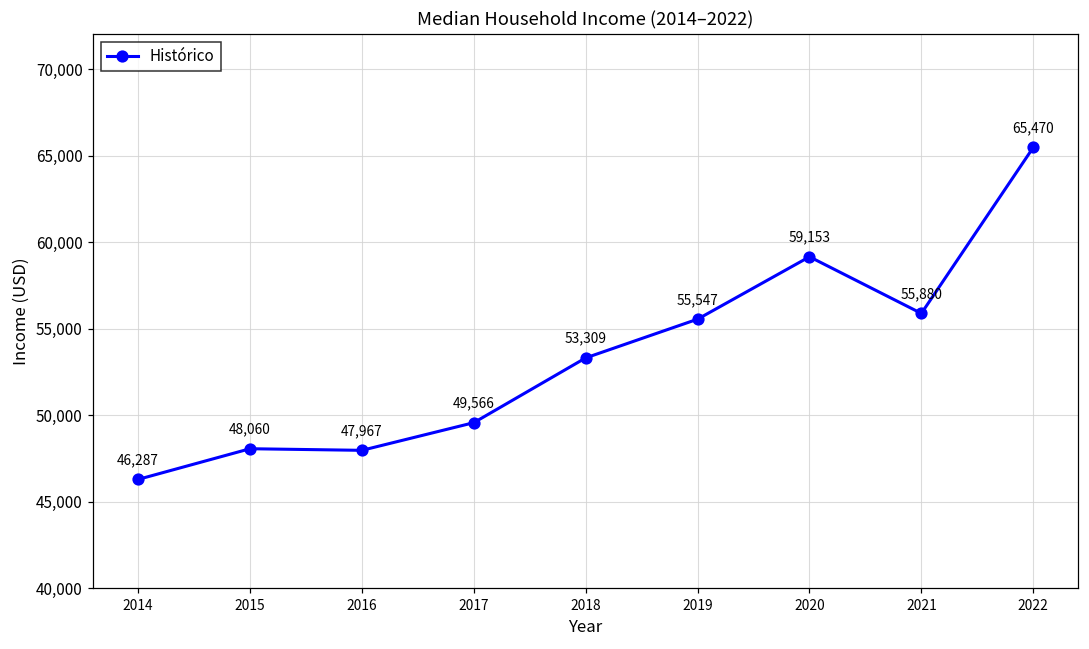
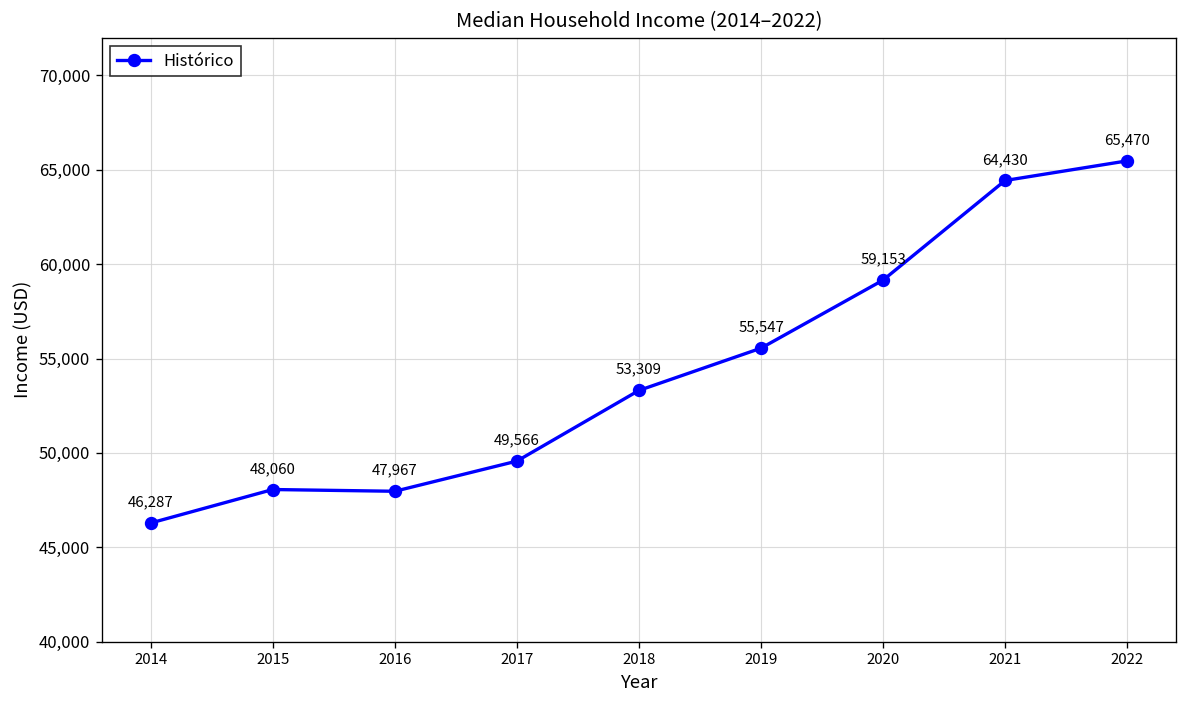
  {
    "2014": "46,287",
    "2015": "48,060",
    "2016": "47,967",
    "2017": "49,566",
    "2018": "53,309",
    "2019": "55,547",
    "2020": "59,153",
-   "2021": "55,880",
+   "2021": "64,430",
    "2022": "65,470"
  }
